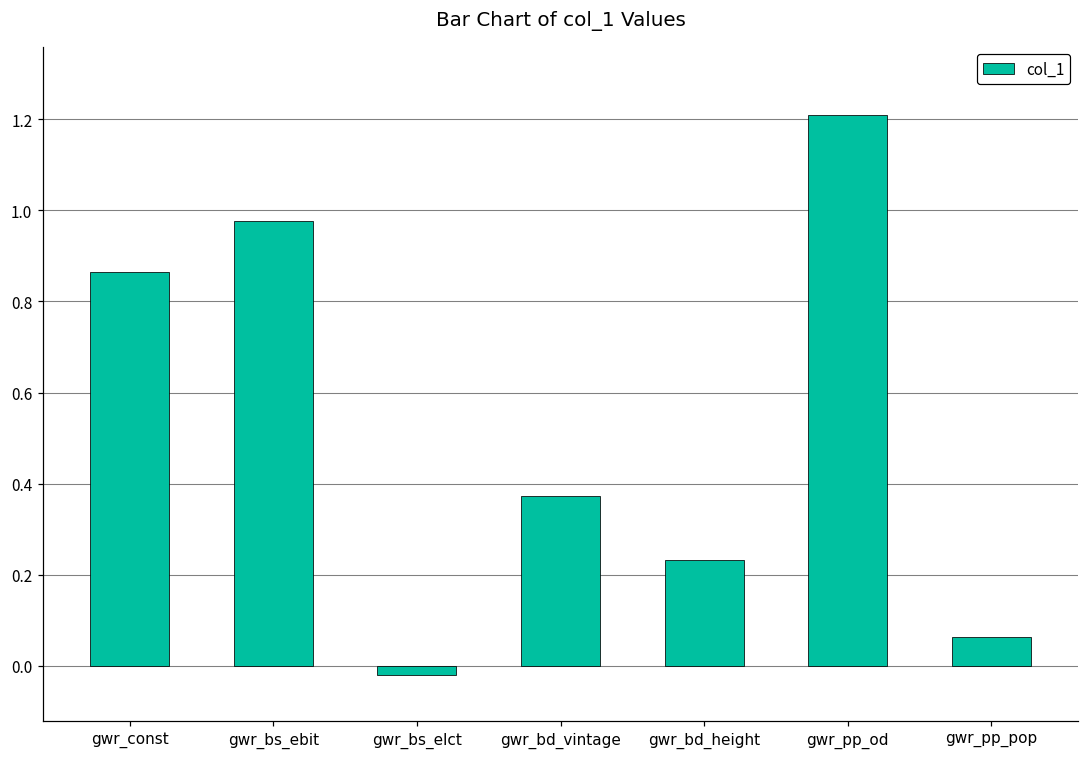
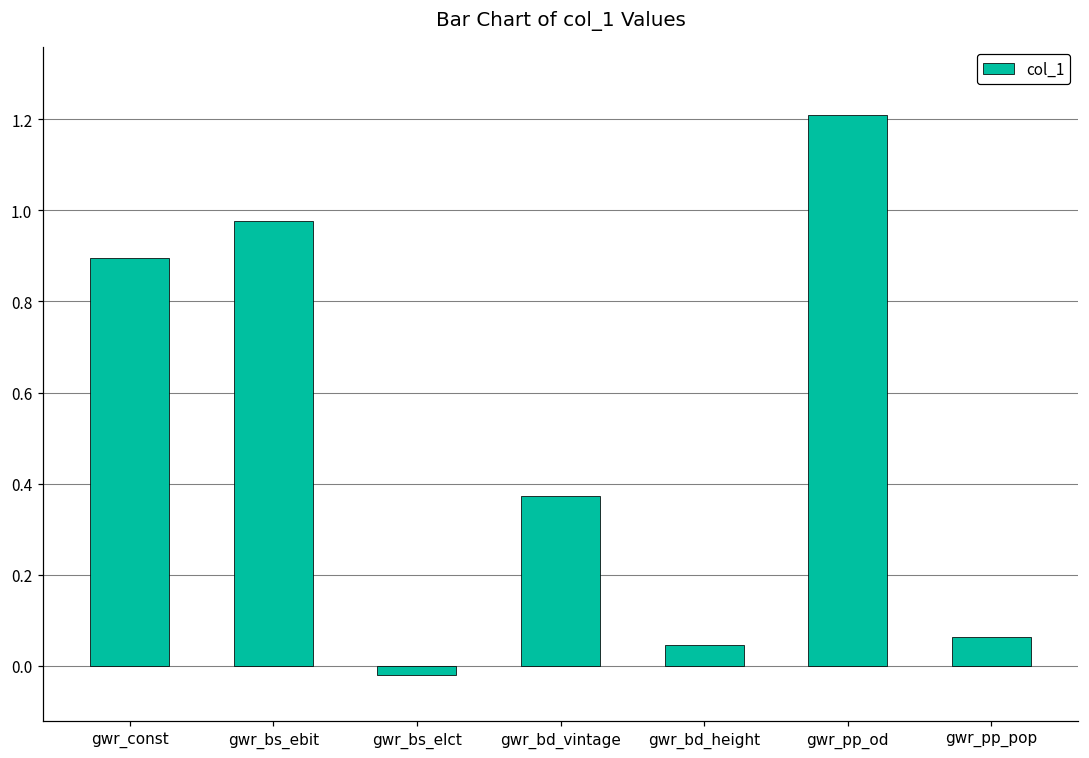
  {
-   "gwr_const": 0.87,
+   "gwr_const": 0.90,
    "gwr_bs_ebit": 0.98,
    "gwr_bs_elct": -0.02,
    "gwr_bd_vintage": 0.37,
-   "gwr_bd_height": 0.23,
+   "gwr_bd_height": 0.05,
    "gwr_pp_od": 1.21,
    "gwr_pp_pop": 0.06
  }
